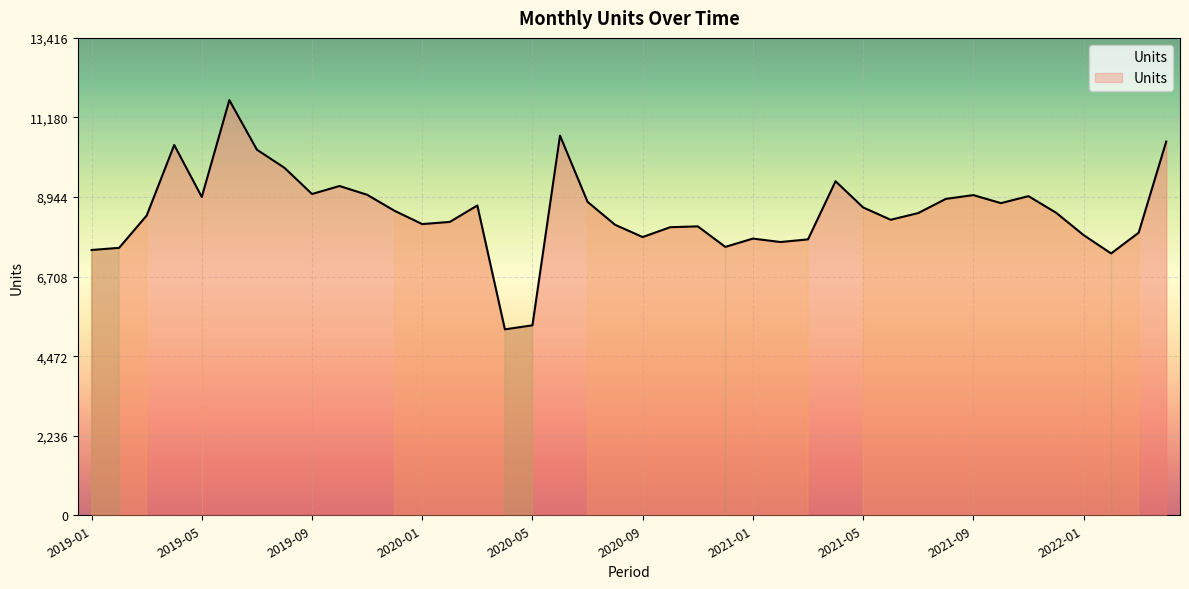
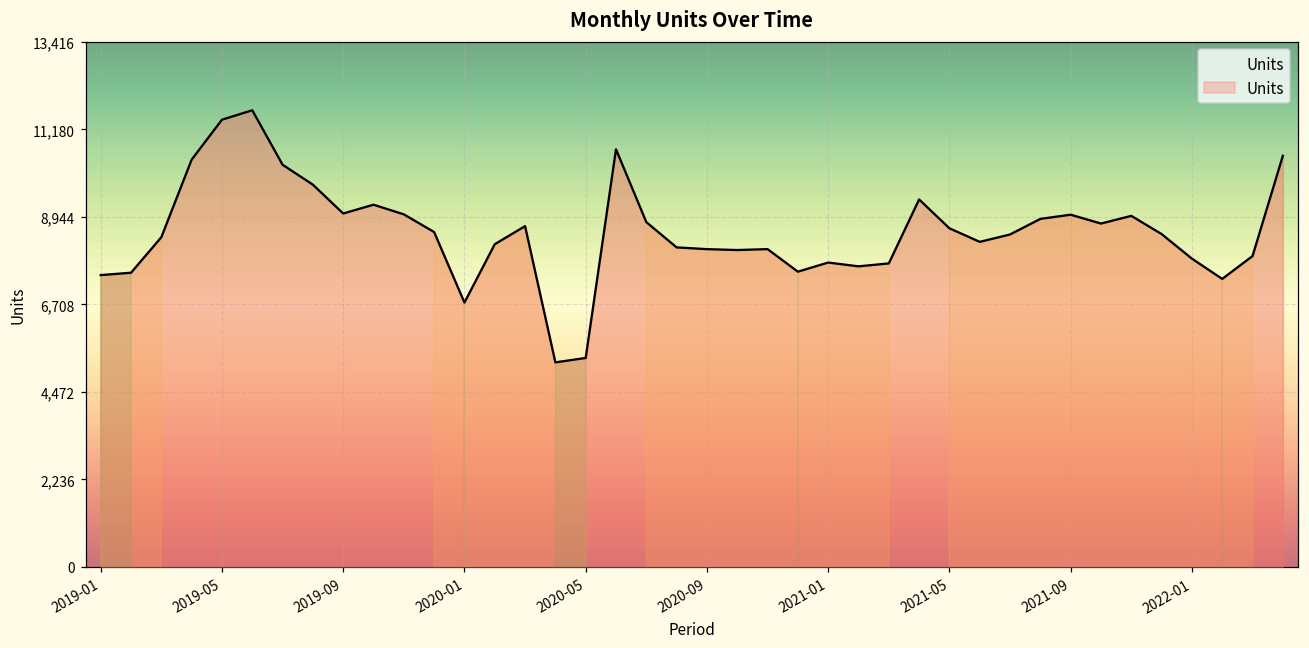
  {
    "2019-01": "7,500",
-   "2019-05": "8,900",
+   "2019-05": "11,400",
    "2019-09": "9,000",
-   "2020-01": "8,200",
+   "2020-01": "6,800",
    "2020-05": "5,300",
-   "2020-09": "7,800",
+   "2020-09": "8,100",
    "2021-01": "7,800",
    "2021-05": "8,700",
    "2021-09": "9,000",
    "2022-01": "7,900"
  }
